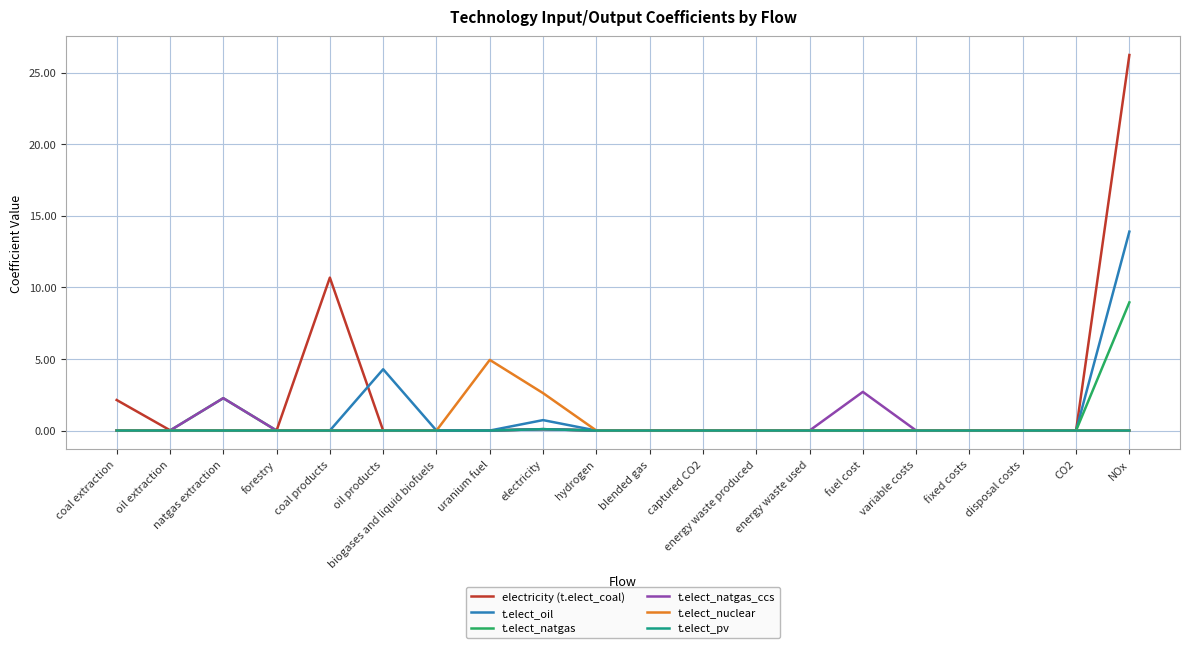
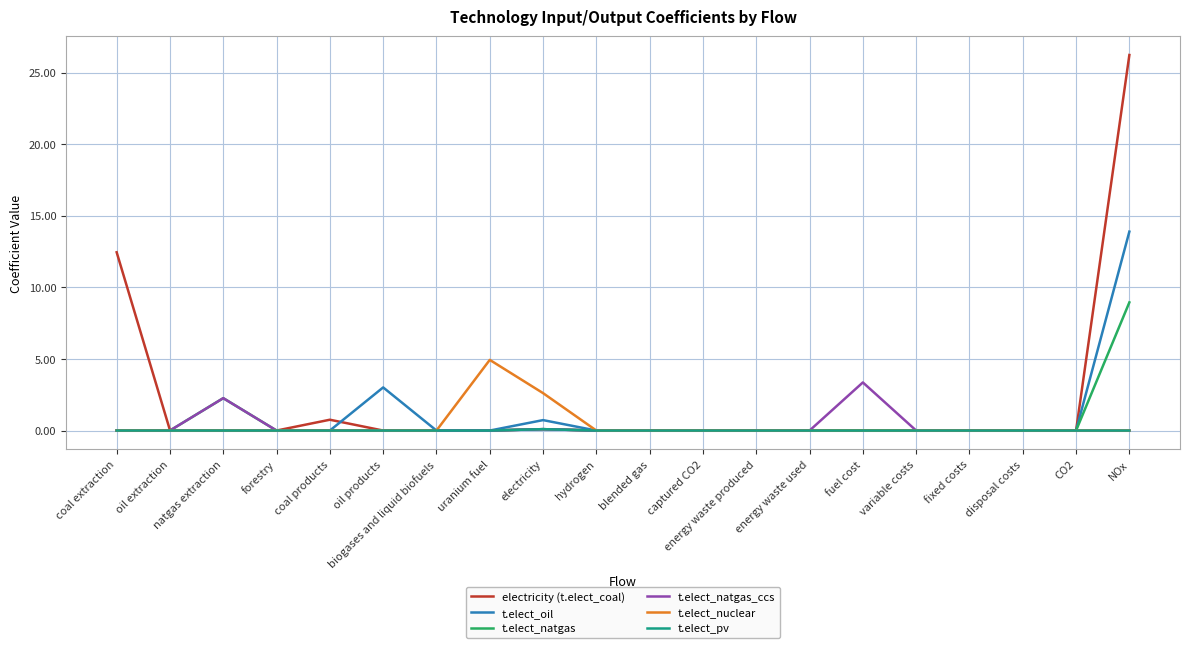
  {
    "electricity (t.elect_coal)": {
-     "coal extraction": 2.1,
-     "coal products": 10.7,
+     "coal extraction": 12.4,
+     "coal products": 0.8,
      "NOx": 26.2
    },
    "t.elect_oil": {
-     "oil products": 4.3,
+     "oil products": 3.0,
      "electricity": 0.7,
      "NOx": 13.9
    },
    "t.elect_natgas_ccs": {
-     "fuel cost": 2.7
+     "fuel cost": 3.4
    },
    "t.elect_nuclear": {
      "uranium fuel": 4.9,
      "electricity": 2.6
    }
  }
